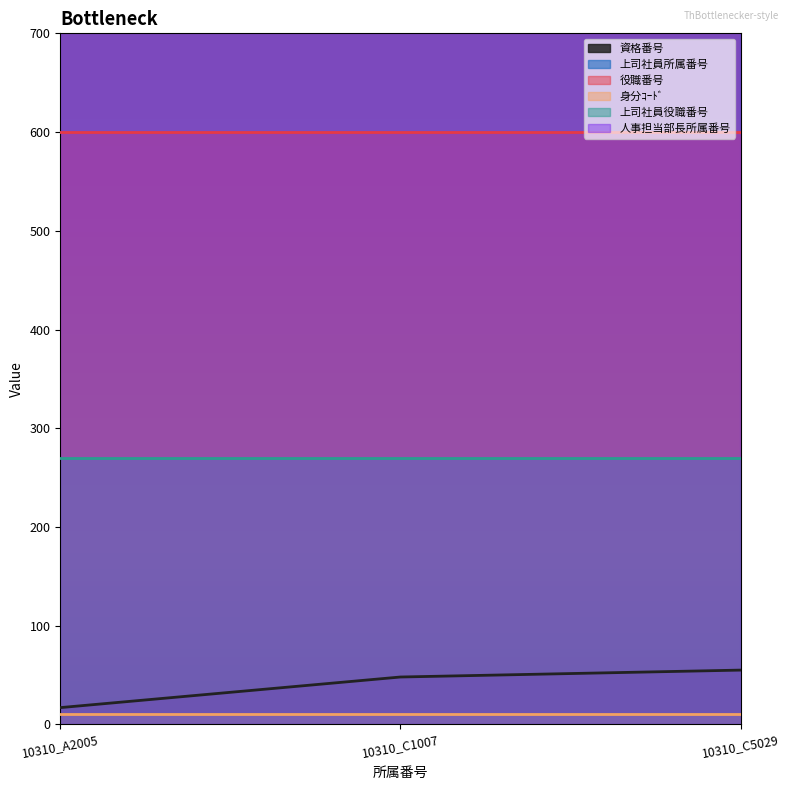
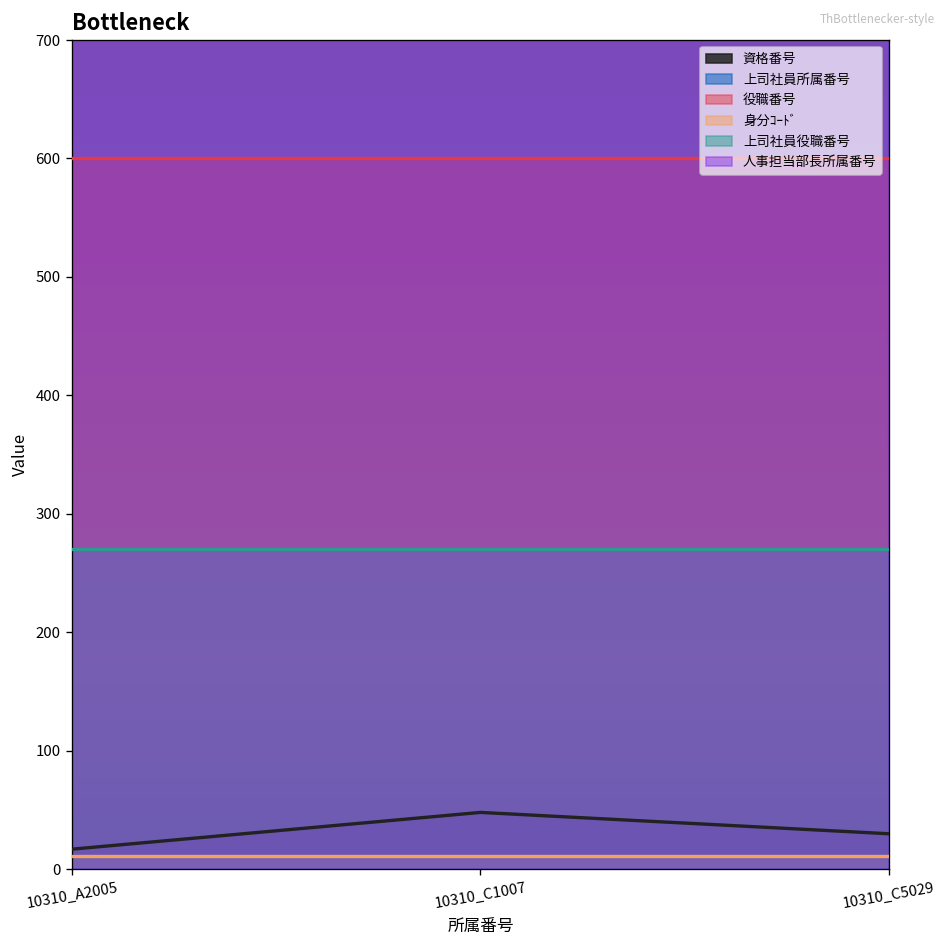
  {
    "資格番号": {
      "10310_A2005": 20,
      "10310_C1007": 50,
-     "10310_C5029": 60
+     "10310_C5029": 30
    },
    "役職番号": {
      "10310_A2005": 600,
      "10310_C1007": 600,
      "10310_C5029": 600
    },
    "身分ｺｰﾄﾞ": {
      "10310_A2005": 10,
      "10310_C1007": 10,
      "10310_C5029": 10
    },
    "上司社員役職番号": {
      "10310_A2005": 270,
      "10310_C1007": 270,
      "10310_C5029": 270
    }
  }
